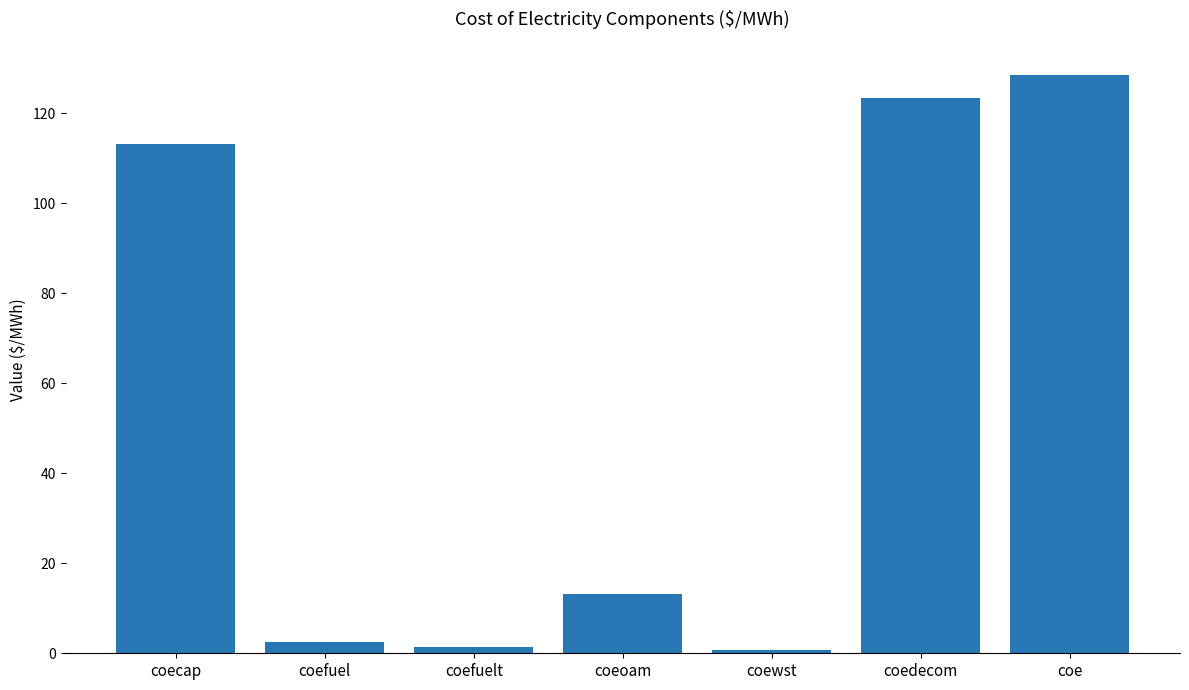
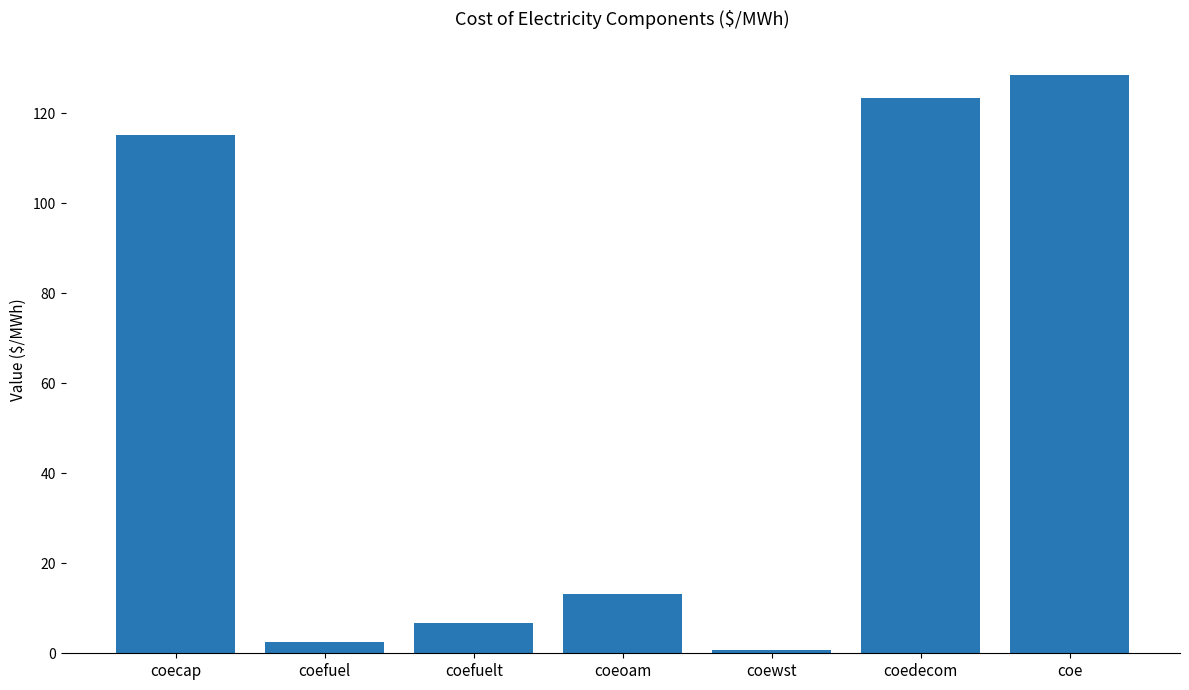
  {
-   "coecap": 113,
+   "coecap": 115,
    "coefuel": 2,
-   "coefuelt": 1,
+   "coefuelt": 7,
    "coeoam": 13,
    "coewst": 1,
    "coedecom": 123,
    "coe": 129
  }
